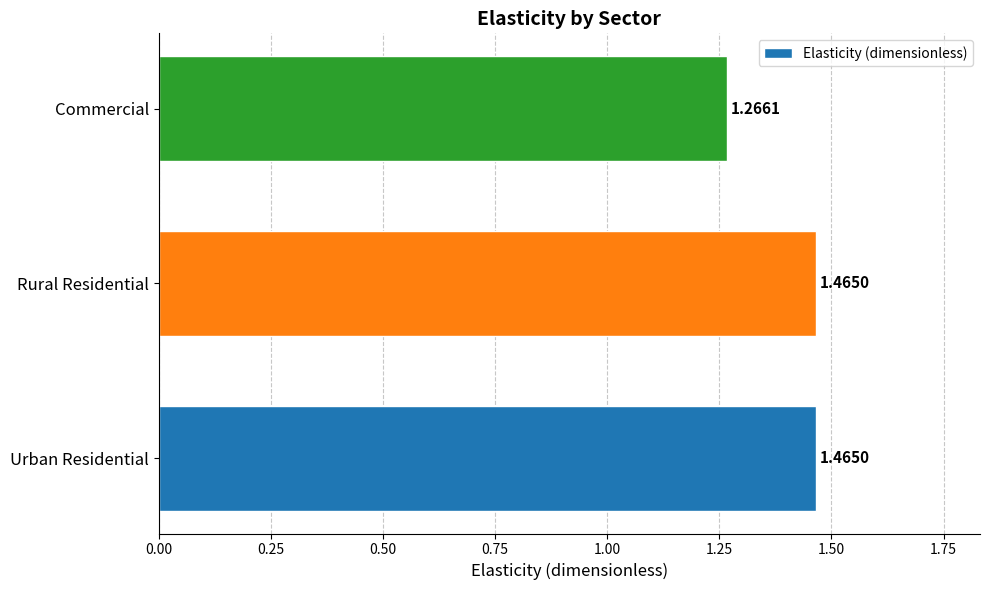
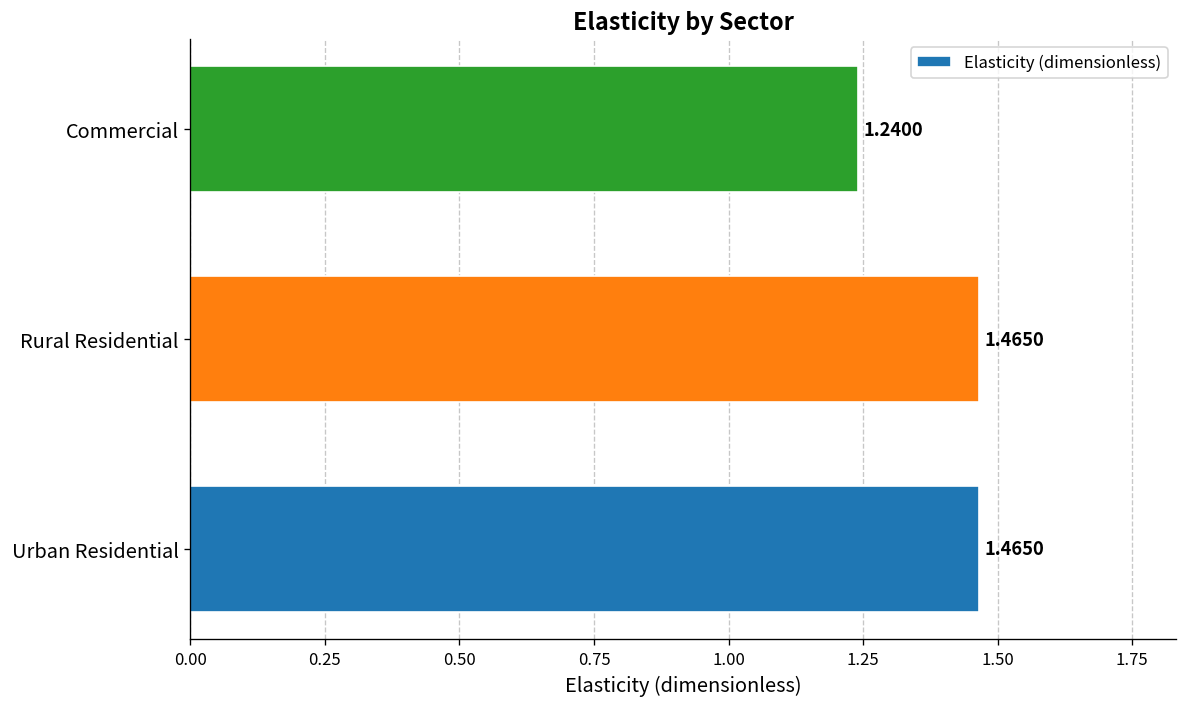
  {
-   "Commercial": 1.2661,
+   "Commercial": 1.2400,
    "Rural Residential": 1.4650,
    "Urban Residential": 1.4650
  }
